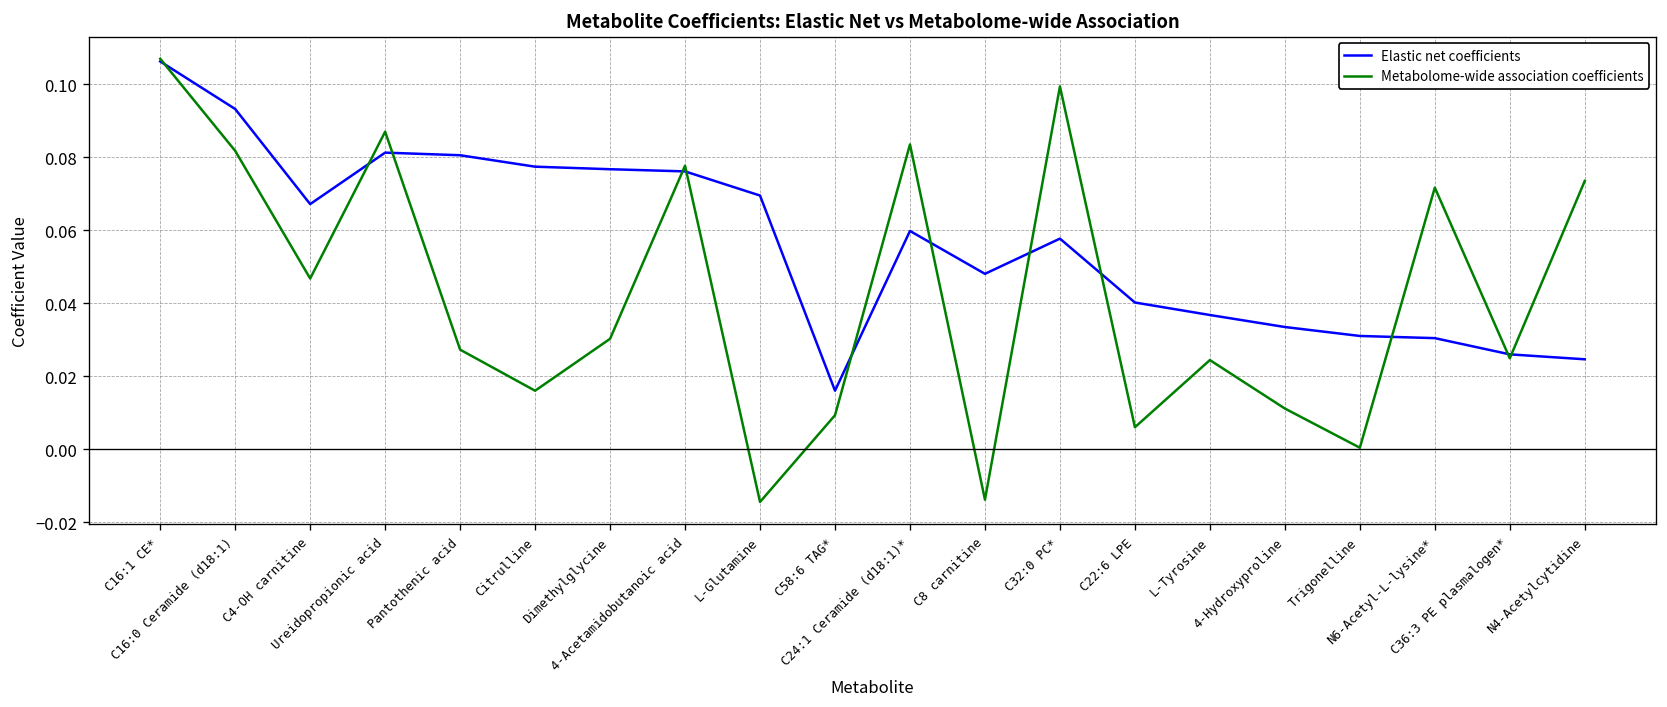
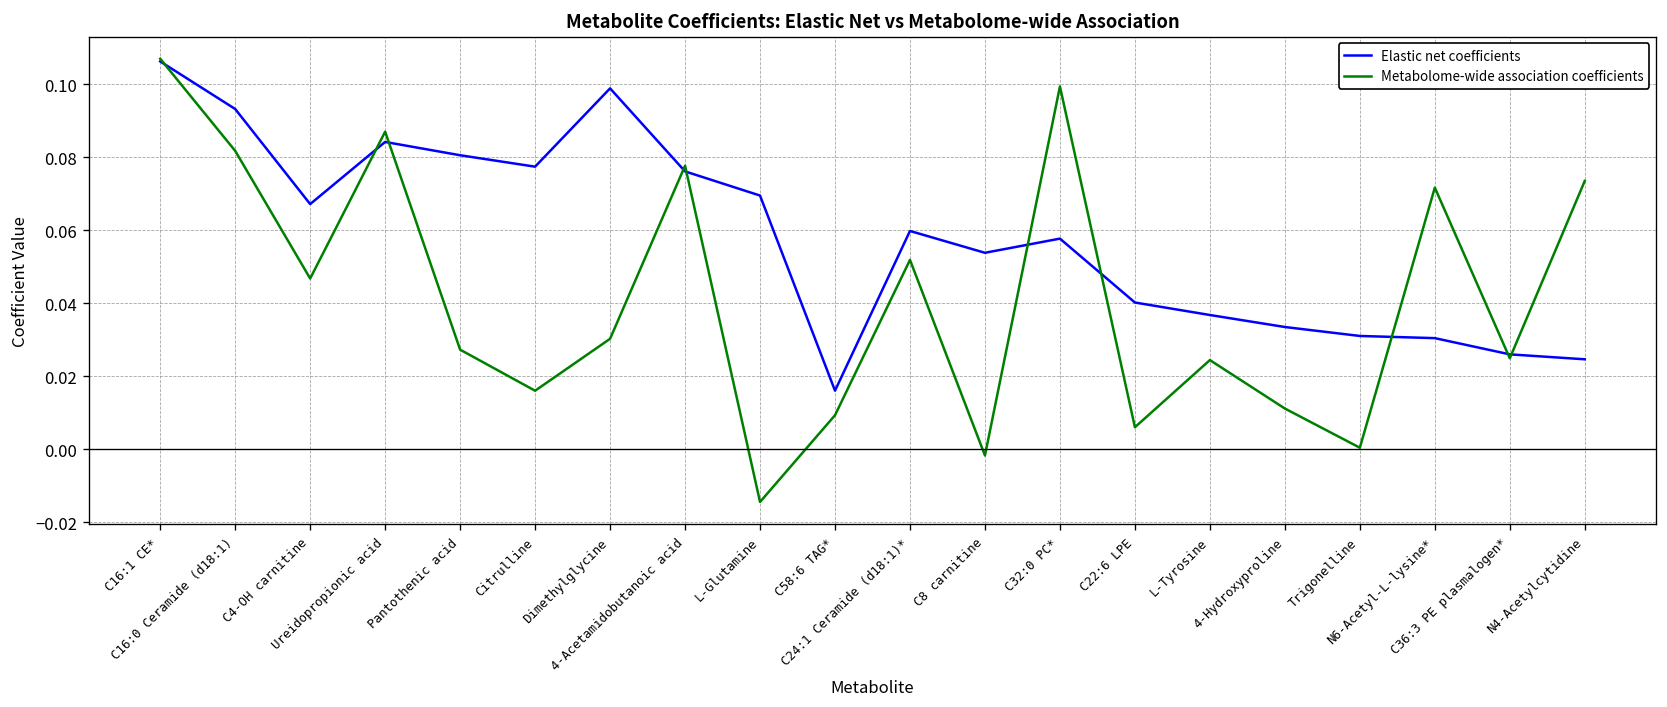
  {
    "Elastic net coefficients": {
      "C16:0 Ceramide (d18:1)": 0.093,
      "C4-OH carnitine": 0.067,
-     "Ureidopropionic acid": 0.081,
+     "Ureidopropionic acid": 0.084,
      "Pantothenic acid": 0.081,
      "Citrulline": 0.077,
-     "Dimethylglycine": 0.077,
+     "Dimethylglycine": 0.099,
      "4-Acetamidobutanoic acid": 0.076,
      "L-Glutamine": 0.070,
      "C58:6 TAG*": 0.016,
      "C24:1 Ceramide (d18:1)*": 0.060,
-     "C8 carnitine": 0.048,
+     "C8 carnitine": 0.054,
      "C32:0 PC*": 0.058,
      "C22:6 LPE": 0.040,
      "L-Tyrosine": 0.037,
      "4-Hydroxyproline": 0.034,
      "Trigonelline": 0.031,
      "N6-Acetyl-L-lysine*": 0.030,
      "C36:3 PE plasmalogen*": 0.026,
      "N4-Acetylcytidine": 0.025
    },
    "Metabolome-wide association coefficients": {
      "C16:0 Ceramide (d18:1)": 0.082,
      "C4-OH carnitine": 0.047,
      "Ureidopropionic acid": 0.087,
      "Pantothenic acid": 0.027,
      "Citrulline": 0.016,
      "Dimethylglycine": 0.030,
      "4-Acetamidobutanoic acid": 0.078,
      "L-Glutamine": -0.014,
      "C58:6 TAG*": 0.009,
-     "C24:1 Ceramide (d18:1)*": 0.084,
-     "C8 carnitine": -0.014,
+     "C24:1 Ceramide (d18:1)*": 0.052,
+     "C8 carnitine": -0.002,
      "C32:0 PC*": 0.099,
      "C22:6 LPE": 0.006,
      "L-Tyrosine": 0.024,
      "4-Hydroxyproline": 0.011,
      "Trigonelline": 0.000,
      "N6-Acetyl-L-lysine*": 0.072,
      "C36:3 PE plasmalogen*": 0.025,
      "N4-Acetylcytidine": 0.074
    }
  }
